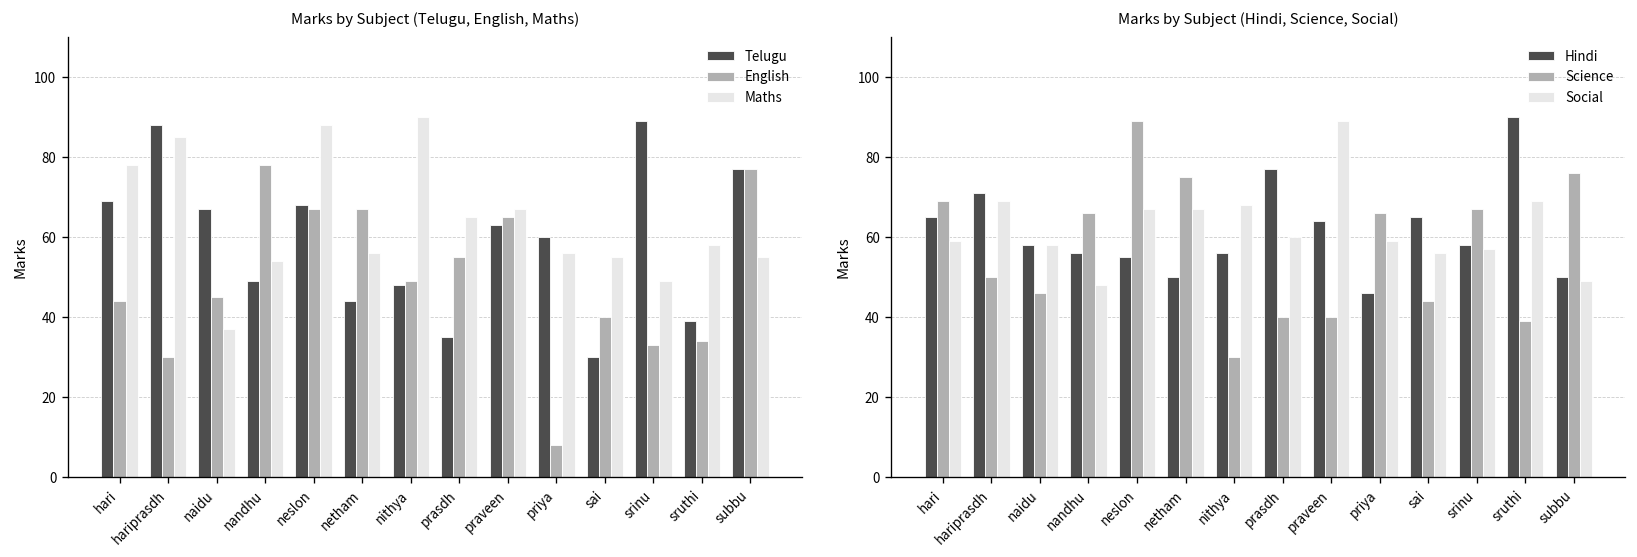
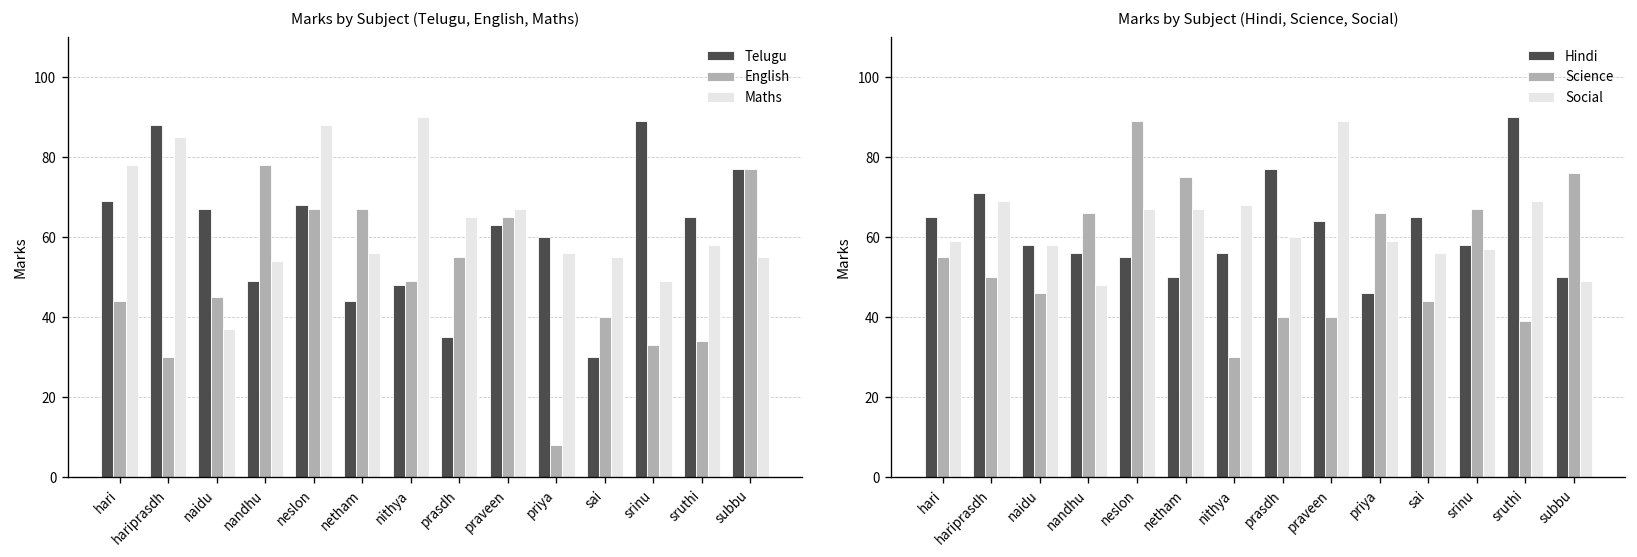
  {
    "Marks by Subject (Telugu, English, Maths)": {
      "Telugu": {
        "hari": 69,
        "hariprasdh": 88,
        "naidu": 67,
        "nandhu": 49,
        "neslon": 68,
        "netham": 44,
        "nithya": 48,
        "prasdh": 35,
        "praveen": 63,
        "priya": 60,
        "sai": 30,
        "srinu": 89,
-       "sruthi": 39,
+       "sruthi": 65,
        "subbu": 77
      },
      "English": {
        "hari": 44,
        "hariprasdh": 30,
        "naidu": 45,
        "nandhu": 78,
        "neslon": 67,
        "netham": 67,
        "nithya": 49,
        "prasdh": 55,
        "praveen": 65,
        "priya": 8,
        "sai": 40,
        "srinu": 33,
        "sruthi": 34,
        "subbu": 77
      },
      "Maths": {
        "hari": 78,
        "hariprasdh": 85,
        "naidu": 37,
        "nandhu": 54,
        "neslon": 88,
        "netham": 56,
        "nithya": 90,
        "prasdh": 65,
        "praveen": 67,
        "priya": 56,
        "sai": 55,
        "srinu": 49,
        "sruthi": 58,
        "subbu": 55
      }
    },
    "Marks by Subject (Hindi, Science, Social)": {
      "Hindi": {
        "hari": 65,
        "hariprasdh": 71,
        "naidu": 58,
        "nandhu": 56,
        "neslon": 55,
        "netham": 50,
        "nithya": 56,
        "prasdh": 77,
        "praveen": 64,
        "priya": 46,
        "sai": 65,
        "srinu": 58,
        "sruthi": 90,
        "subbu": 50
      },
      "Science": {
-       "hari": 69,
+       "hari": 55,
        "hariprasdh": 50,
        "naidu": 46,
        "nandhu": 66,
        "neslon": 89,
        "netham": 75,
        "nithya": 30,
        "prasdh": 40,
        "praveen": 40,
        "priya": 66,
        "sai": 44,
        "srinu": 67,
        "sruthi": 39,
        "subbu": 76
      },
      "Social": {
        "hari": 59,
        "hariprasdh": 69,
        "naidu": 58,
        "nandhu": 48,
        "neslon": 67,
        "netham": 67,
        "nithya": 68,
        "prasdh": 60,
        "praveen": 89,
        "priya": 59,
        "sai": 56,
        "srinu": 57,
        "sruthi": 69,
        "subbu": 49
      }
    }
  }
